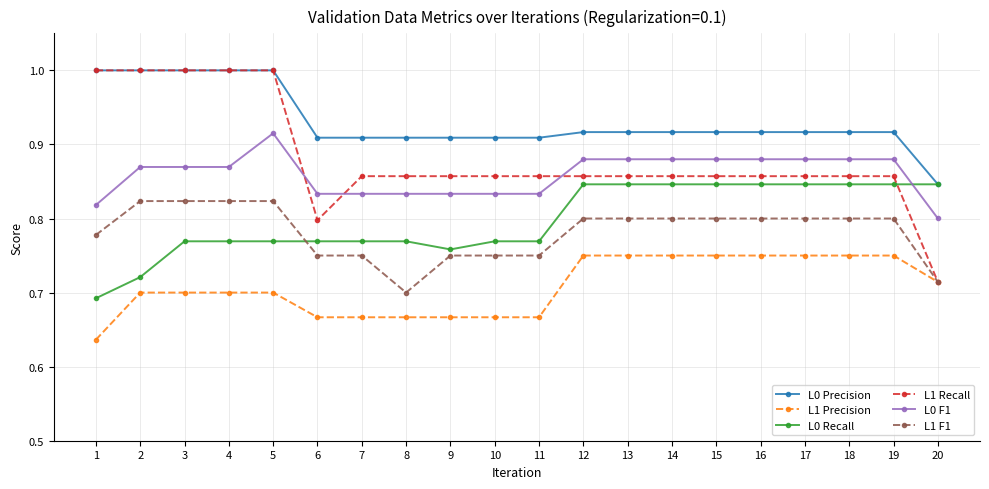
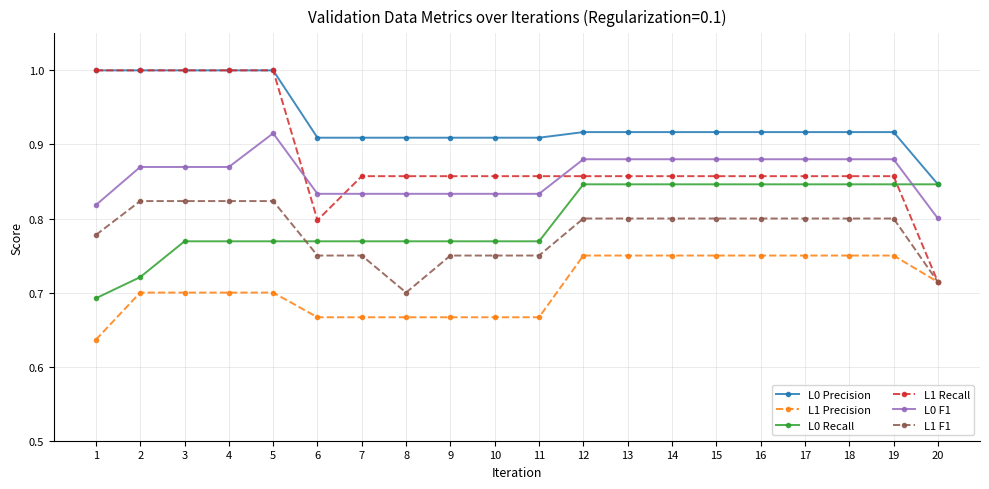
  {
    "L0 Precision": {
      "6": 0.91,
      "7": 0.91,
      "8": 0.91,
      "9": 0.91,
      "10": 0.91,
      "11": 0.91,
      "12": 0.92,
      "13": 0.92,
      "14": 0.92,
      "15": 0.92,
      "16": 0.92,
      "17": 0.92,
      "18": 0.92,
      "19": 0.92
    },
    "L1 Precision": {
      "1": 0.64,
      "2": 0.70,
      "3": 0.70,
      "4": 0.70,
      "5": 0.70,
      "6": 0.67,
      "7": 0.67,
      "8": 0.67,
      "9": 0.67,
      "10": 0.67,
      "11": 0.67,
      "12": 0.75,
      "13": 0.75,
      "14": 0.75,
      "15": 0.75,
      "16": 0.75,
      "17": 0.75,
      "18": 0.75,
      "19": 0.75
    },
    "L0 Recall": {
      "1": 0.69,
      "2": 0.72,
      "3": 0.77,
      "4": 0.77,
      "5": 0.77,
      "6": 0.77,
      "7": 0.77,
      "8": 0.77,
-     "9": 0.76,
+     "9": 0.77,
      "10": 0.77,
      "11": 0.77,
      "12": 0.85,
      "13": 0.85,
      "14": 0.85,
      "15": 0.85,
      "16": 0.85,
      "17": 0.85,
      "18": 0.85,
      "19": 0.85
    },
    "L1 Recall": {
      "6": 0.80,
      "7": 0.86,
      "8": 0.86,
      "9": 0.86,
      "10": 0.86,
      "11": 0.86,
      "12": 0.86,
      "13": 0.86,
      "14": 0.86,
      "15": 0.86,
      "16": 0.86,
      "17": 0.86,
      "18": 0.86,
      "19": 0.86
    },
    "L0 F1": {
      "1": 0.82,
      "2": 0.87,
      "3": 0.87,
      "4": 0.87,
      "5": 0.92,
      "6": 0.83,
      "7": 0.83,
      "8": 0.83,
      "9": 0.83,
      "10": 0.83,
      "11": 0.83,
      "12": 0.88,
      "13": 0.88,
      "14": 0.88,
      "15": 0.88,
      "16": 0.88,
      "17": 0.88,
      "18": 0.88,
      "19": 0.88,
      "20": 0.80
    },
    "L1 F1": {
      "1": 0.78,
      "2": 0.82,
      "3": 0.82,
      "4": 0.82,
      "5": 0.82,
      "6": 0.75,
      "7": 0.75,
      "8": 0.70,
      "9": 0.75,
      "10": 0.75,
      "11": 0.75,
      "12": 0.80,
      "13": 0.80,
      "14": 0.80,
      "15": 0.80,
      "16": 0.80,
      "17": 0.80,
      "18": 0.80,
      "19": 0.80
    }
  }
